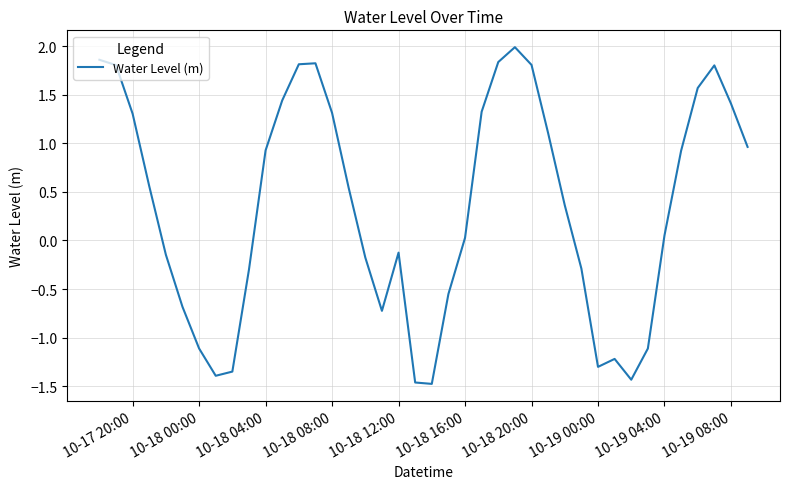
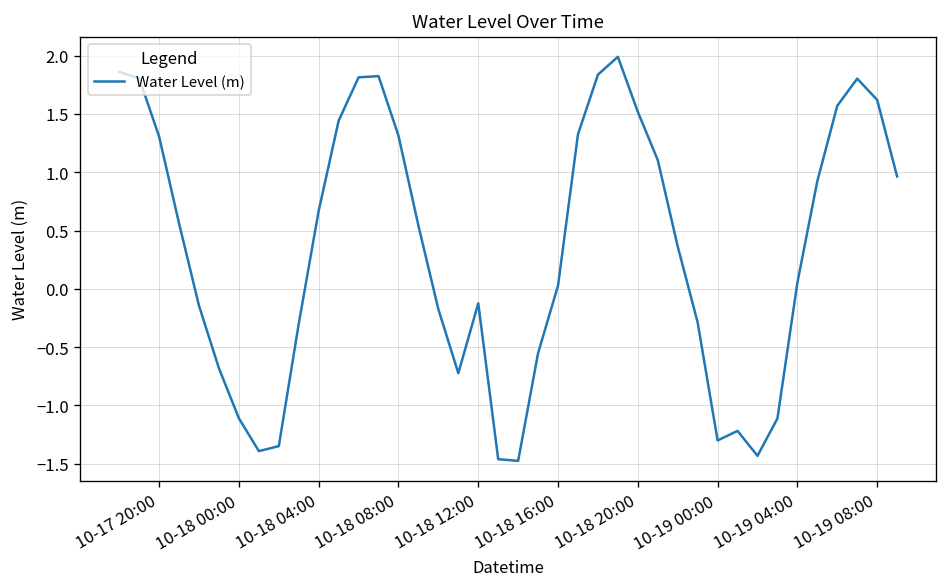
  {
    "10-17 20:00": 1.3,
    "10-18 00:00": -1.1,
-   "10-18 04:00": 0.9,
+   "10-18 04:00": 0.7,
    "10-18 08:00": 1.3,
    "10-18 12:00": -0.1,
    "10-18 16:00": 0.0,
-   "10-18 20:00": 1.8,
+   "10-18 20:00": 1.5,
    "10-19 00:00": -1.3,
    "10-19 04:00": 0.1,
-   "10-19 08:00": 1.4
+   "10-19 08:00": 1.6
  }
